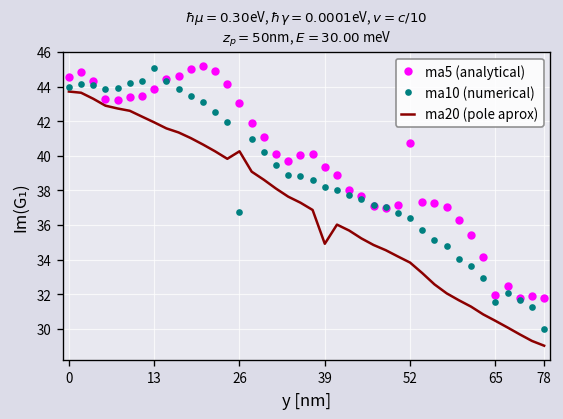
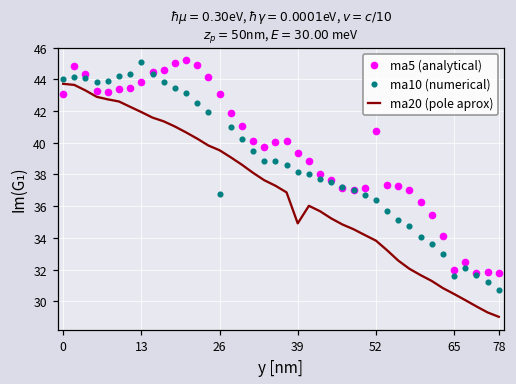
  {
    "ma5 (analytical)": {
-     "0": 44.6,
+     "0": 43.1,
      "13": 43.9,
      "26": 43.1,
      "39": 39.3,
      "52": 40.7,
      "65": 32.0,
      "78": 31.8
    },
    "ma10 (numerical)": {
      "0": 44.0,
      "13": 45.1,
      "26": 36.7,
      "39": 38.2,
      "52": 36.4,
      "65": 31.6,
-     "78": 30.0
+     "78": 30.7
    },
    "ma20 (pole aprox)": {
      "0": 43.7,
      "13": 41.9,
-     "26": 40.3,
+     "26": 39.5,
      "39": 34.9,
      "52": 33.8,
      "65": 30.5,
      "78": 29.0
    }
  }
